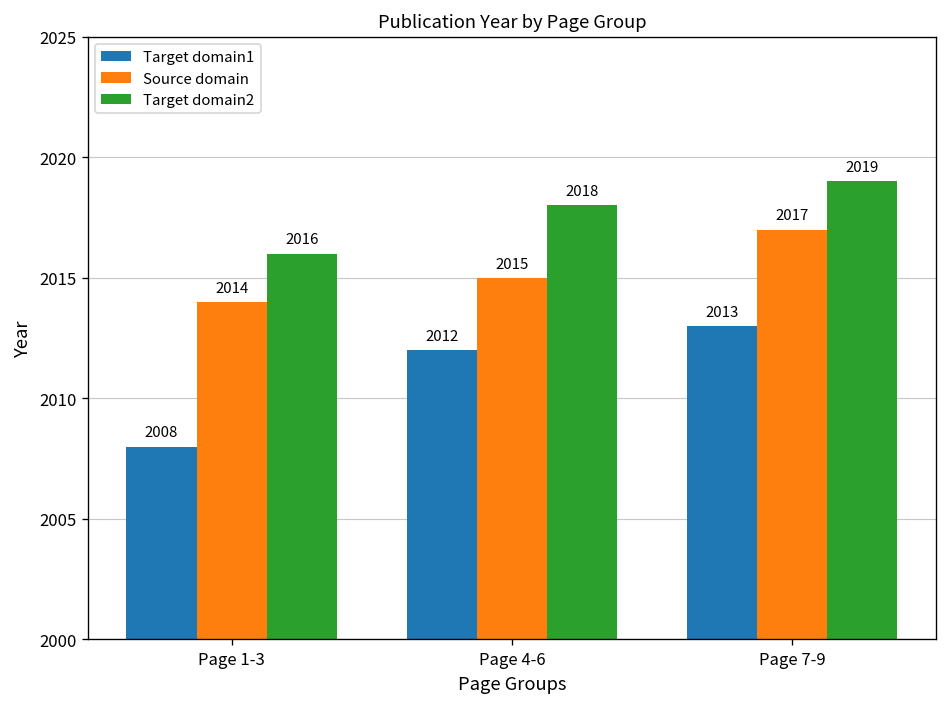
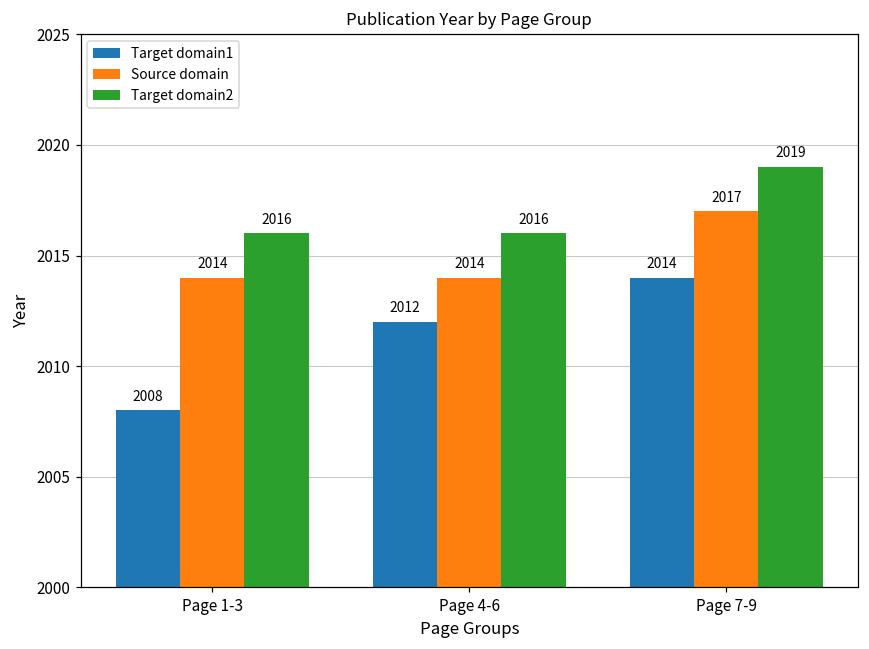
  {
    "Target domain1": {
      "Page 1-3": 2008,
      "Page 4-6": 2012,
-     "Page 7-9": 2013
+     "Page 7-9": 2014
    },
    "Source domain": {
      "Page 1-3": 2014,
-     "Page 4-6": 2015,
+     "Page 4-6": 2014,
      "Page 7-9": 2017
    },
    "Target domain2": {
      "Page 1-3": 2016,
-     "Page 4-6": 2018,
+     "Page 4-6": 2016,
      "Page 7-9": 2019
    }
  }
